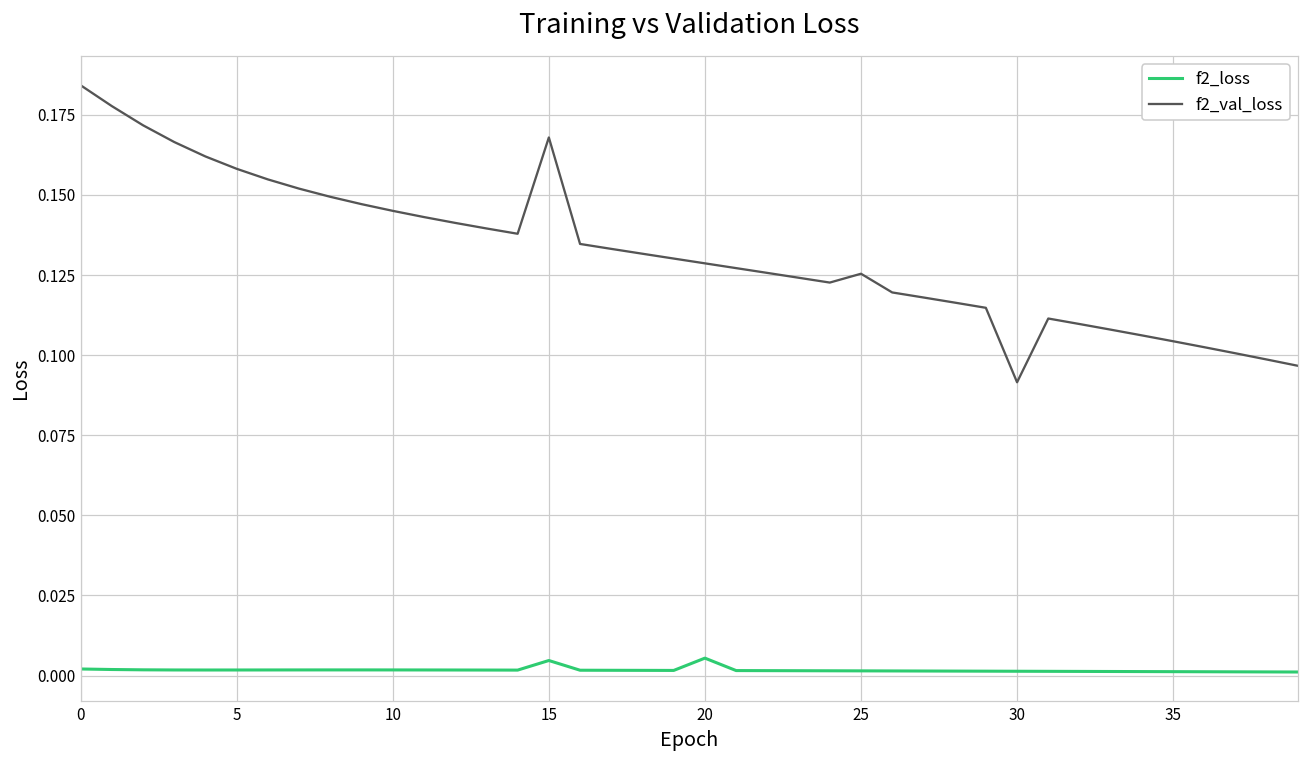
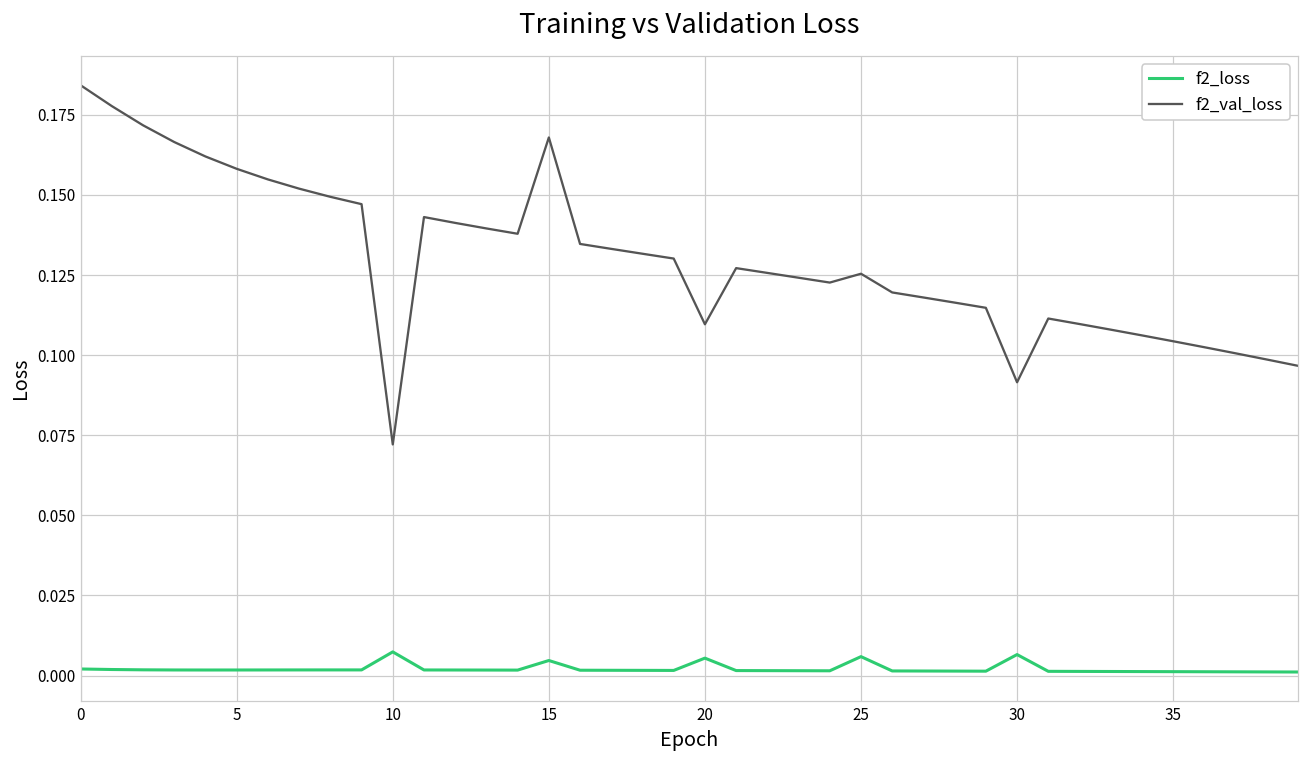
  {
    "f2_loss": {
      "0": 0.002,
      "5": 0.002,
-     "10": 0.002,
+     "10": 0.007,
      "15": 0.005,
      "20": 0.005,
-     "25": 0.001,
-     "30": 0.001,
+     "25": 0.006,
+     "30": 0.007,
      "35": 0.001
    },
    "f2_val_loss": {
      "0": 0.184,
      "5": 0.158,
-     "10": 0.145,
+     "10": 0.072,
      "15": 0.168,
-     "20": 0.129,
+     "20": 0.110,
      "25": 0.125,
      "30": 0.092,
      "35": 0.104
    }
  }
